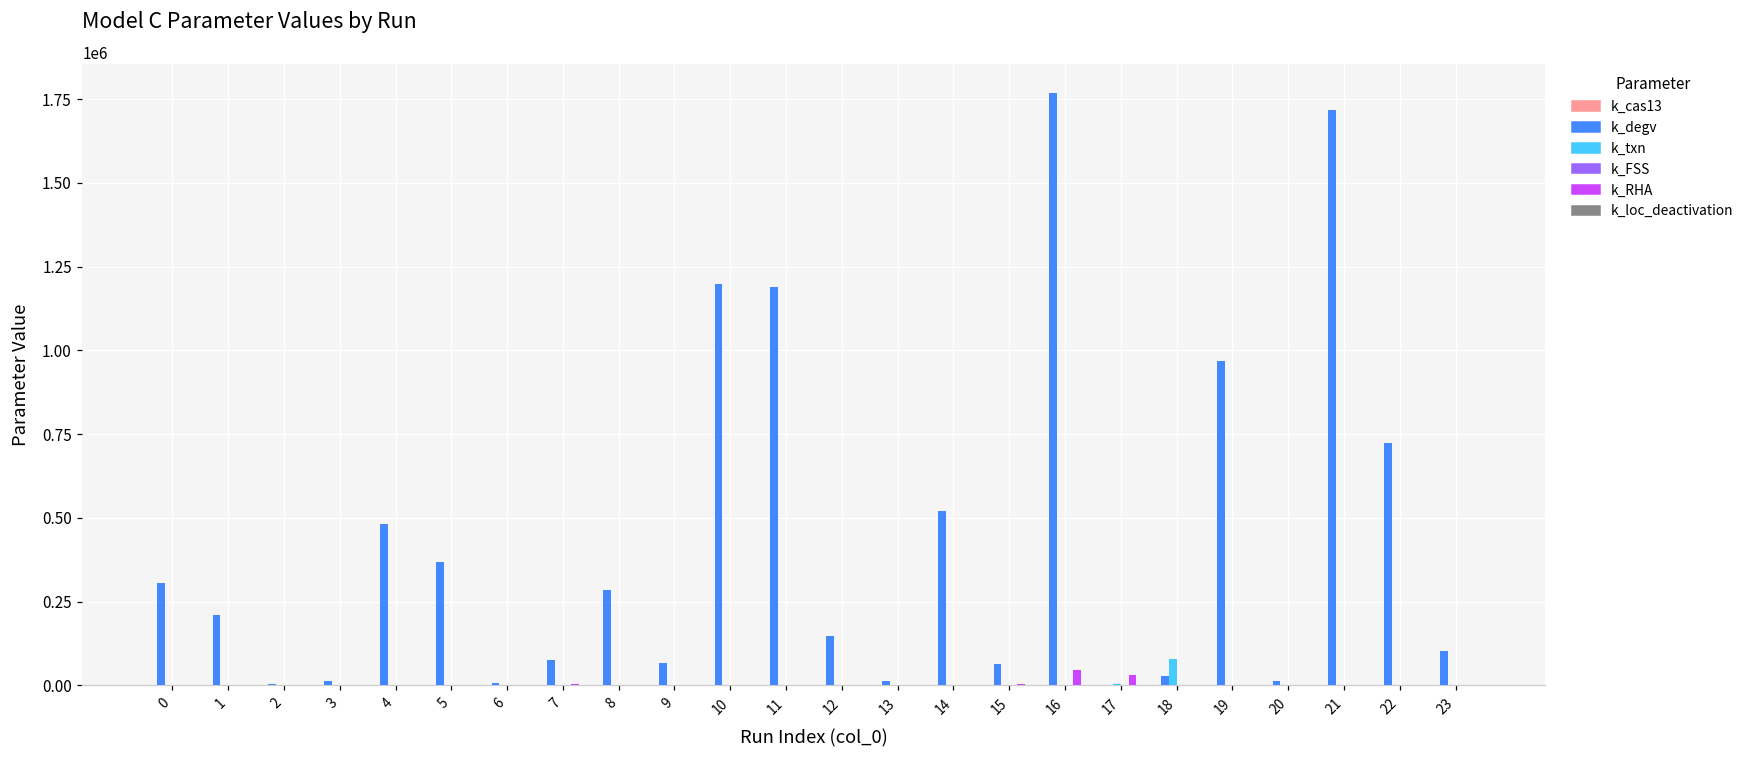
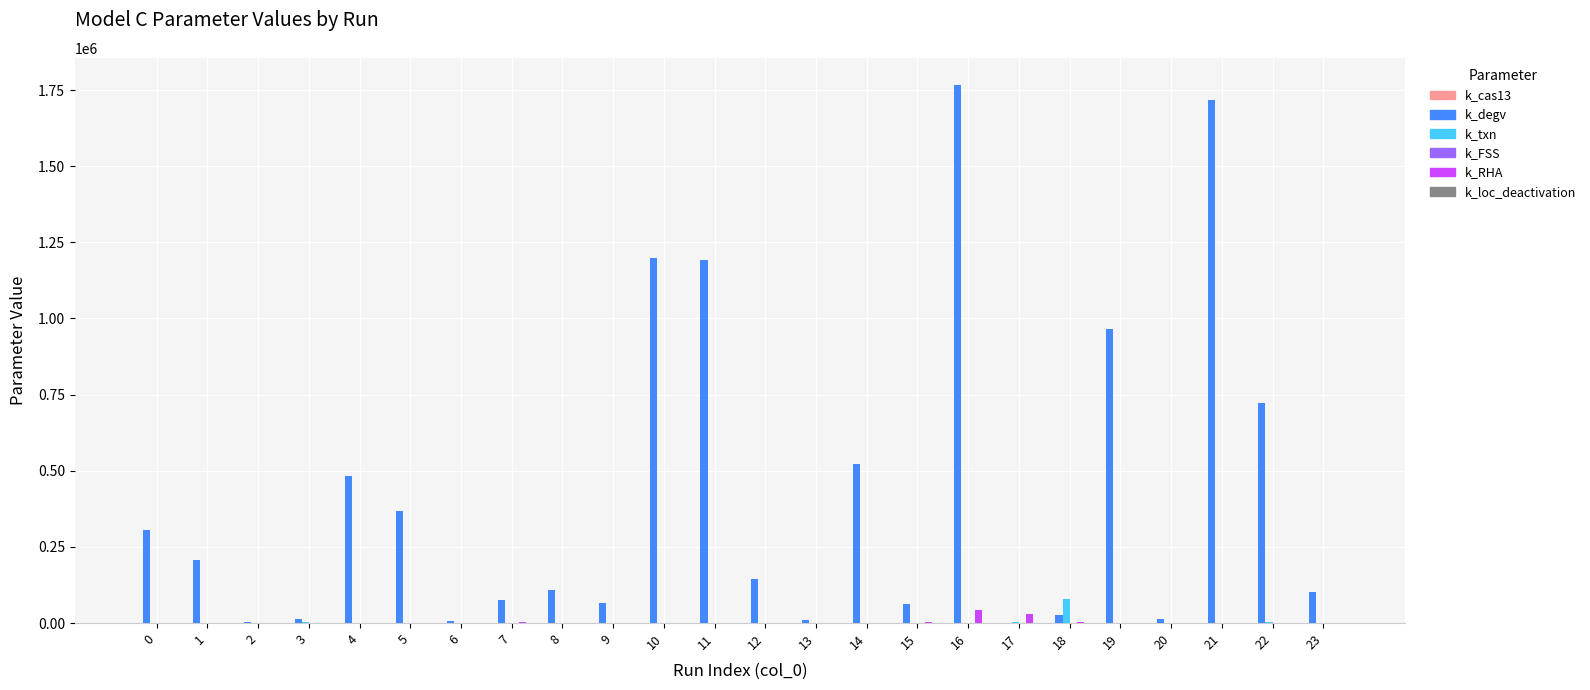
  {
    "k_degv": {
      "0": 300000,
      "1": 210000,
      "3": 10000,
      "4": 480000,
      "5": 370000,
      "7": 80000,
-     "8": 290000,
+     "8": 110000,
      "9": 70000,
      "10": 1200000,
      "11": 1190000,
      "12": 150000,
      "13": 10000,
      "14": 520000,
      "15": 60000,
      "16": 1770000,
      "18": 30000,
      "19": 970000,
      "20": 10000,
      "21": 1720000,
      "22": 720000,
      "23": 100000
    },
    "k_txn": {
      "18": 80000
    },
    "k_RHA": {
      "16": 40000,
      "17": 30000
    }
  }
